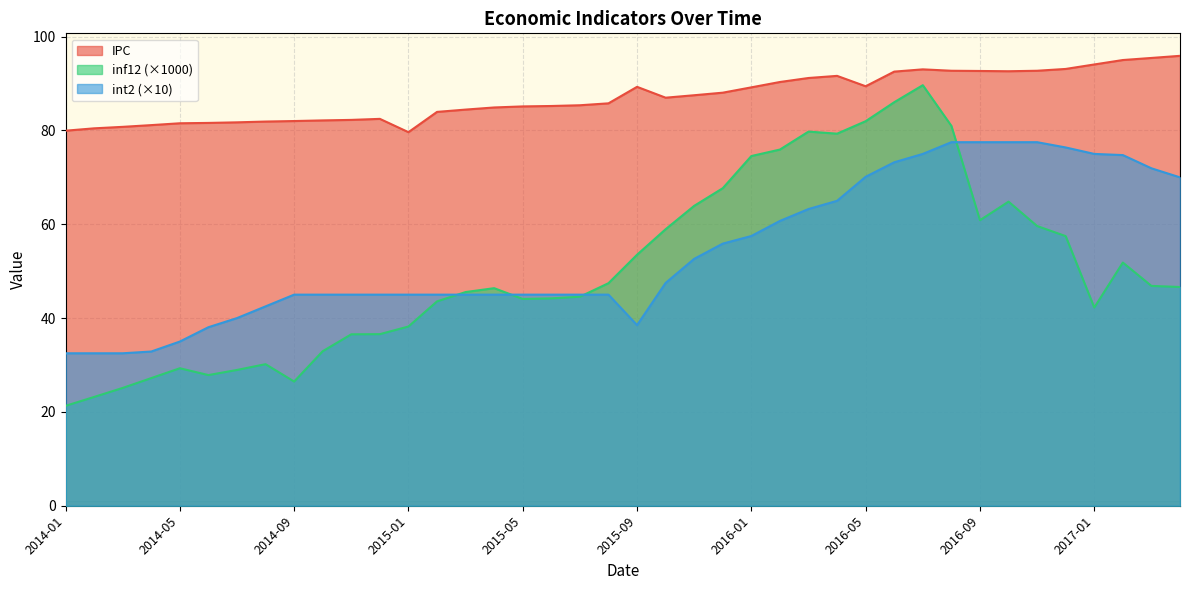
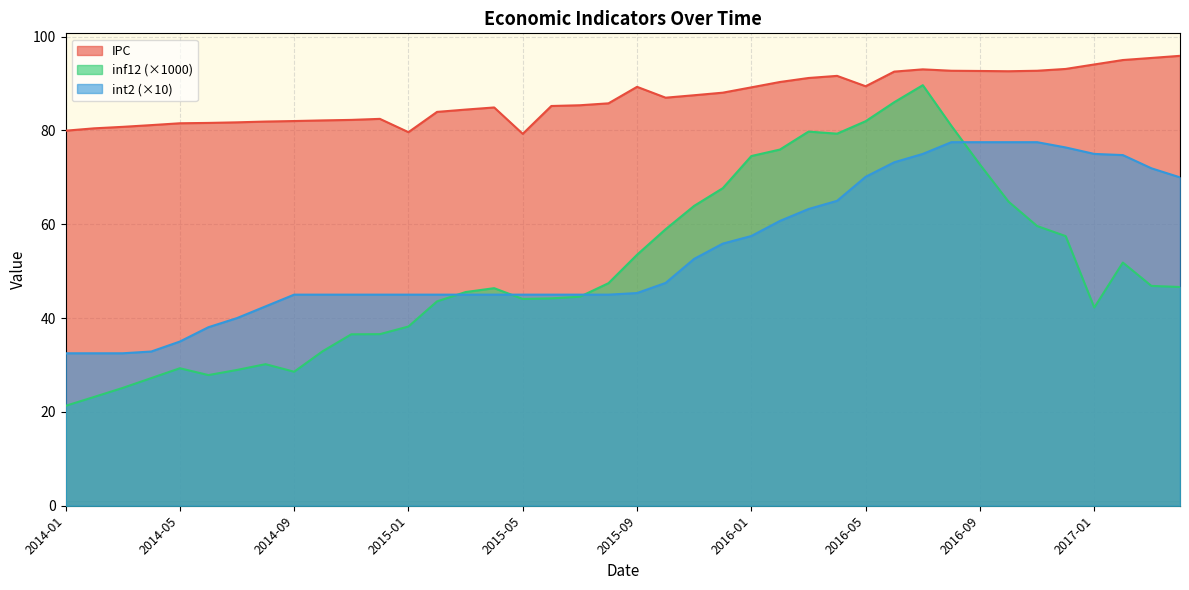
  {
    "IPC": {
      "2014-01": 80,
      "2014-05": 82,
      "2014-09": 82,
      "2015-01": 80,
-     "2015-05": 85,
+     "2015-05": 79,
      "2015-09": 89,
      "2016-01": 89,
      "2016-05": 89,
      "2016-09": 93,
      "2017-01": 94
    },
    "inf12 (×1000)": {
      "2014-01": 21,
      "2014-05": 29,
-     "2014-09": 26,
+     "2014-09": 29,
      "2015-01": 38,
      "2015-05": 44,
      "2015-09": 54,
      "2016-01": 75,
      "2016-05": 82,
-     "2016-09": 61,
+     "2016-09": 73,
      "2017-01": 42
    },
    "int2 (×10)": {
      "2014-01": 32,
      "2014-05": 35,
      "2014-09": 45,
      "2015-01": 45,
      "2015-05": 45,
-     "2015-09": 39,
+     "2015-09": 45,
      "2016-01": 58,
      "2016-05": 70,
      "2016-09": 77,
      "2017-01": 75
    }
  }
